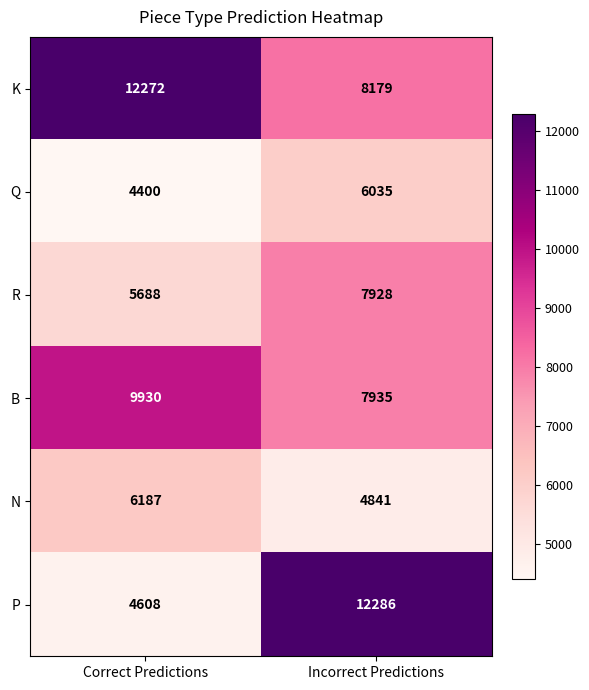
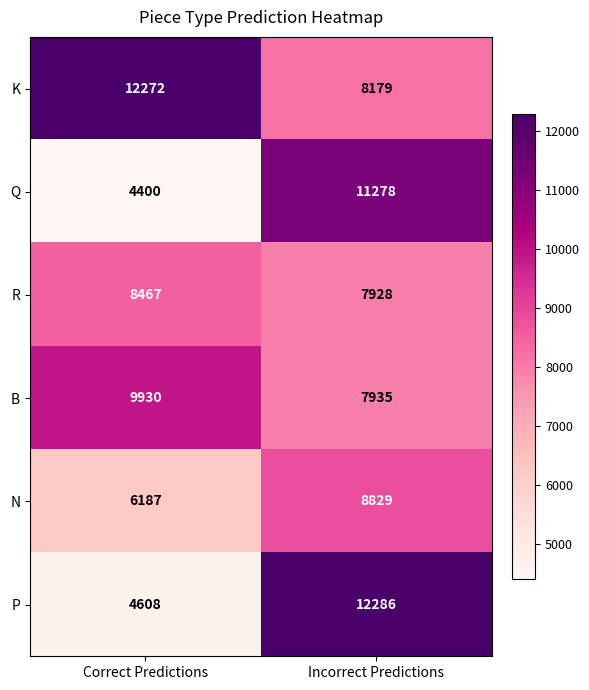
  {
    "K": {
      "Correct Predictions": 12272,
      "Incorrect Predictions": 8179
    },
    "Q": {
      "Correct Predictions": 4400,
-     "Incorrect Predictions": 6035
+     "Incorrect Predictions": 11278
    },
    "R": {
-     "Correct Predictions": 5688,
+     "Correct Predictions": 8467,
      "Incorrect Predictions": 7928
    },
    "B": {
      "Correct Predictions": 9930,
      "Incorrect Predictions": 7935
    },
    "N": {
      "Correct Predictions": 6187,
-     "Incorrect Predictions": 4841
+     "Incorrect Predictions": 8829
    },
    "P": {
      "Correct Predictions": 4608,
      "Incorrect Predictions": 12286
    }
  }
